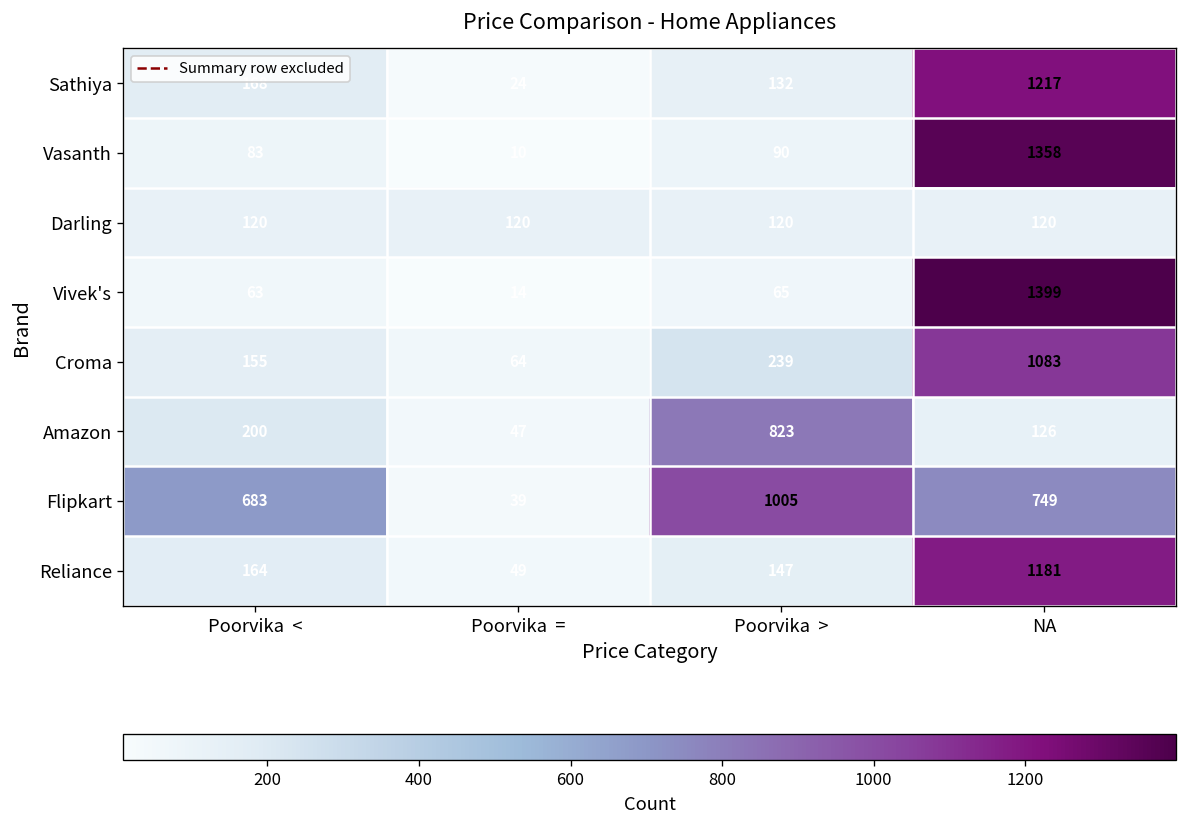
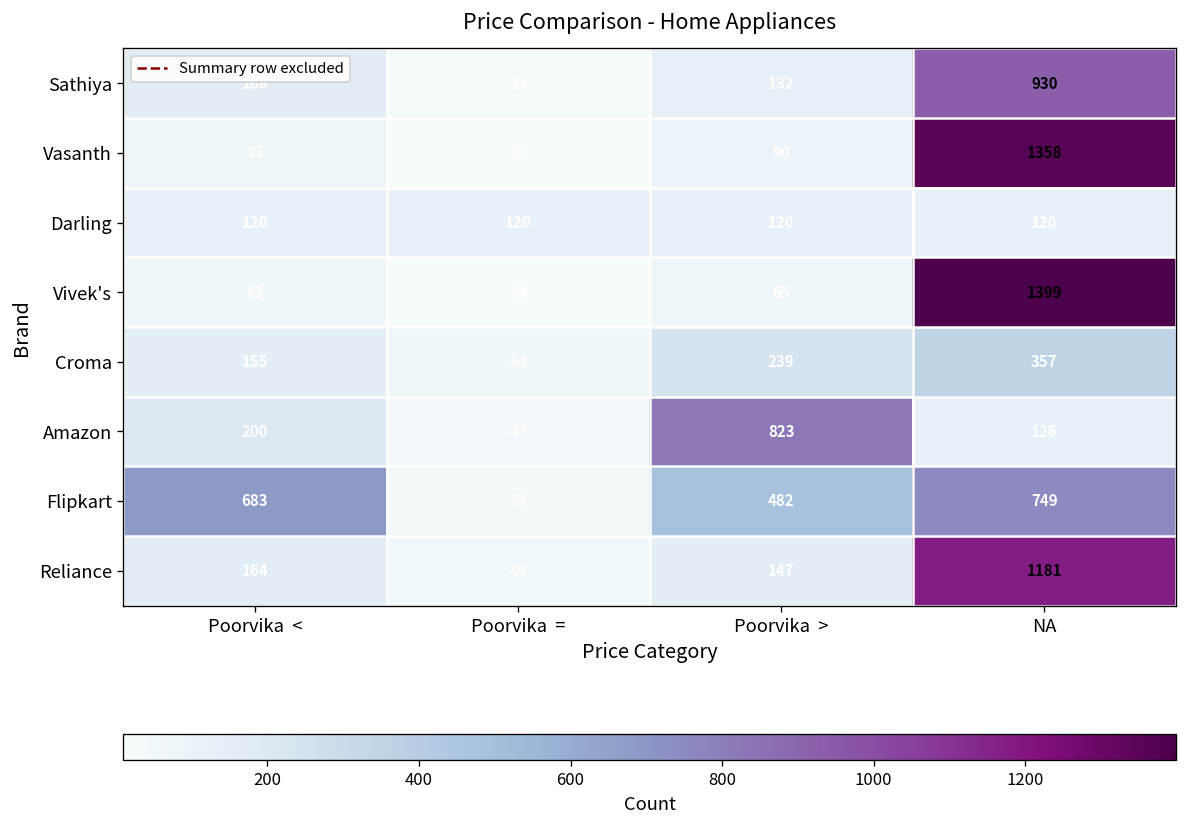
  {
    "Sathiya": {
-     "NA": 1217
+     "NA": 930
    },
    "Vasanth": {
      "NA": 1358
    },
    "Vivek's": {
      "NA": 1399
    },
    "Croma": {
-     "NA": 1083
+     "NA": 357
    },
    "Amazon": {
      "Poorvika >": 823
    },
    "Flipkart": {
      "Poorvika <": 683,
-     "Poorvika >": 1005,
+     "Poorvika >": 482,
      "NA": 749
    },
    "Reliance": {
      "NA": 1181
    }
  }
